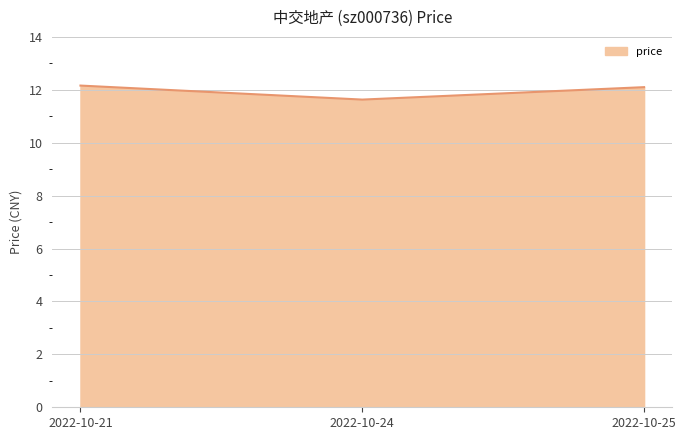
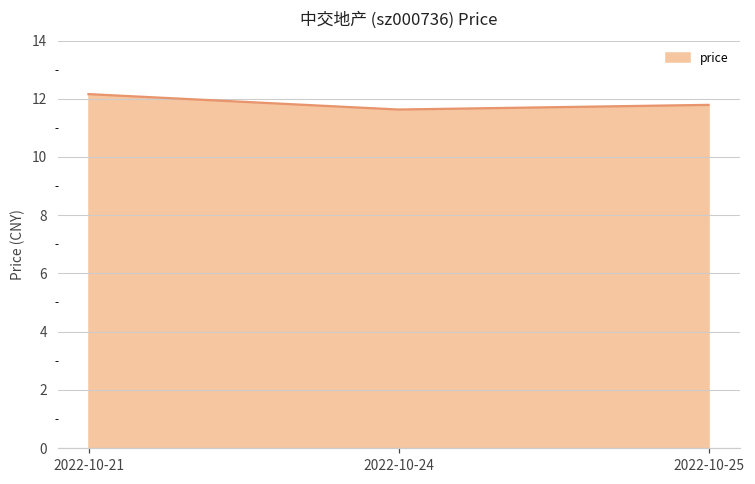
  {
    "2022-10-21": 12.2,
    "2022-10-24": 11.6,
-   "2022-10-25": 12.1
+   "2022-10-25": 11.8
  }
